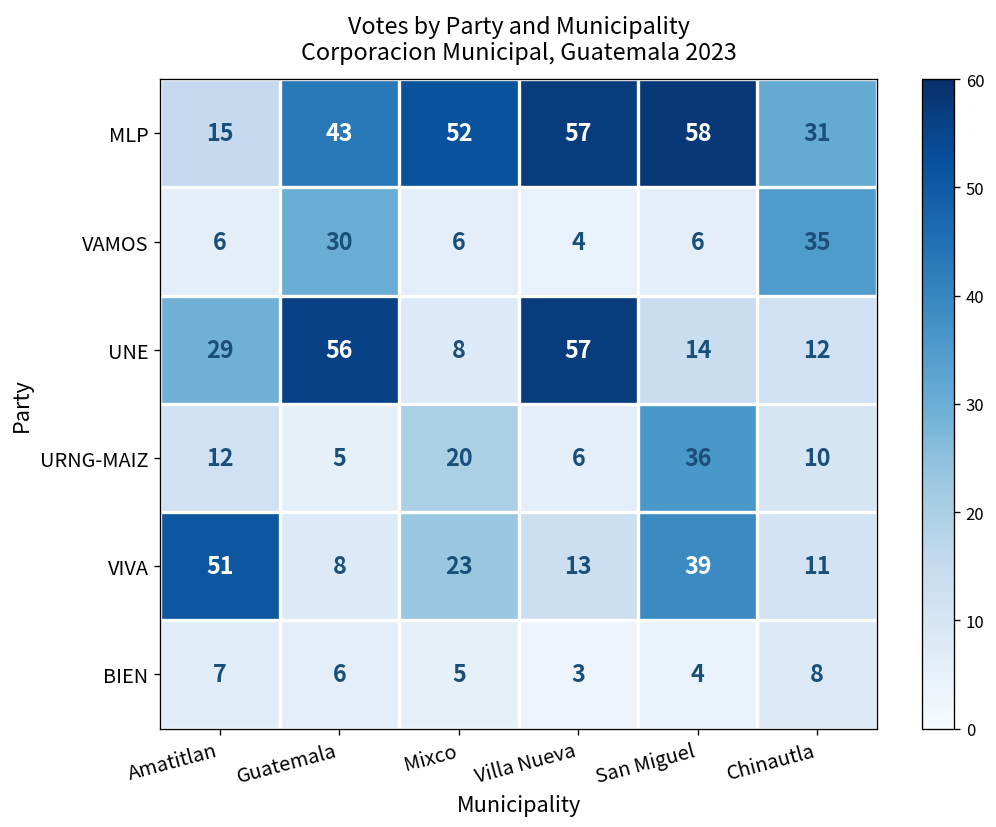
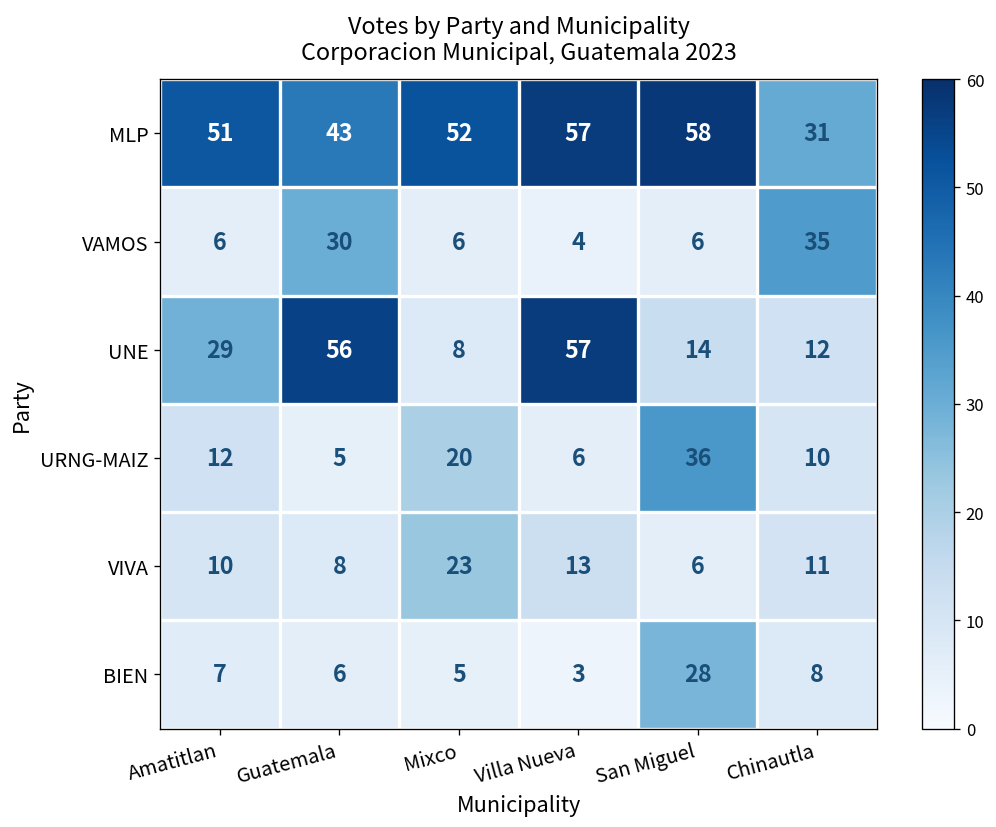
  {
    "MLP": {
-     "Amatitlan": 15,
+     "Amatitlan": 51,
      "Guatemala": 43,
      "Mixco": 52,
      "Villa Nueva": 57,
      "San Miguel": 58,
      "Chinautla": 31
    },
    "VAMOS": {
      "Amatitlan": 6,
      "Guatemala": 30,
      "Mixco": 6,
      "Villa Nueva": 4,
      "San Miguel": 6,
      "Chinautla": 35
    },
    "UNE": {
      "Amatitlan": 29,
      "Guatemala": 56,
      "Mixco": 8,
      "Villa Nueva": 57,
      "San Miguel": 14,
      "Chinautla": 12
    },
    "URNG-MAIZ": {
      "Amatitlan": 12,
      "Guatemala": 5,
      "Mixco": 20,
      "Villa Nueva": 6,
      "San Miguel": 36,
      "Chinautla": 10
    },
    "VIVA": {
-     "Amatitlan": 51,
+     "Amatitlan": 10,
      "Guatemala": 8,
      "Mixco": 23,
      "Villa Nueva": 13,
-     "San Miguel": 39,
+     "San Miguel": 6,
      "Chinautla": 11
    },
    "BIEN": {
      "Amatitlan": 7,
      "Guatemala": 6,
      "Mixco": 5,
      "Villa Nueva": 3,
-     "San Miguel": 4,
+     "San Miguel": 28,
      "Chinautla": 8
    }
  }
